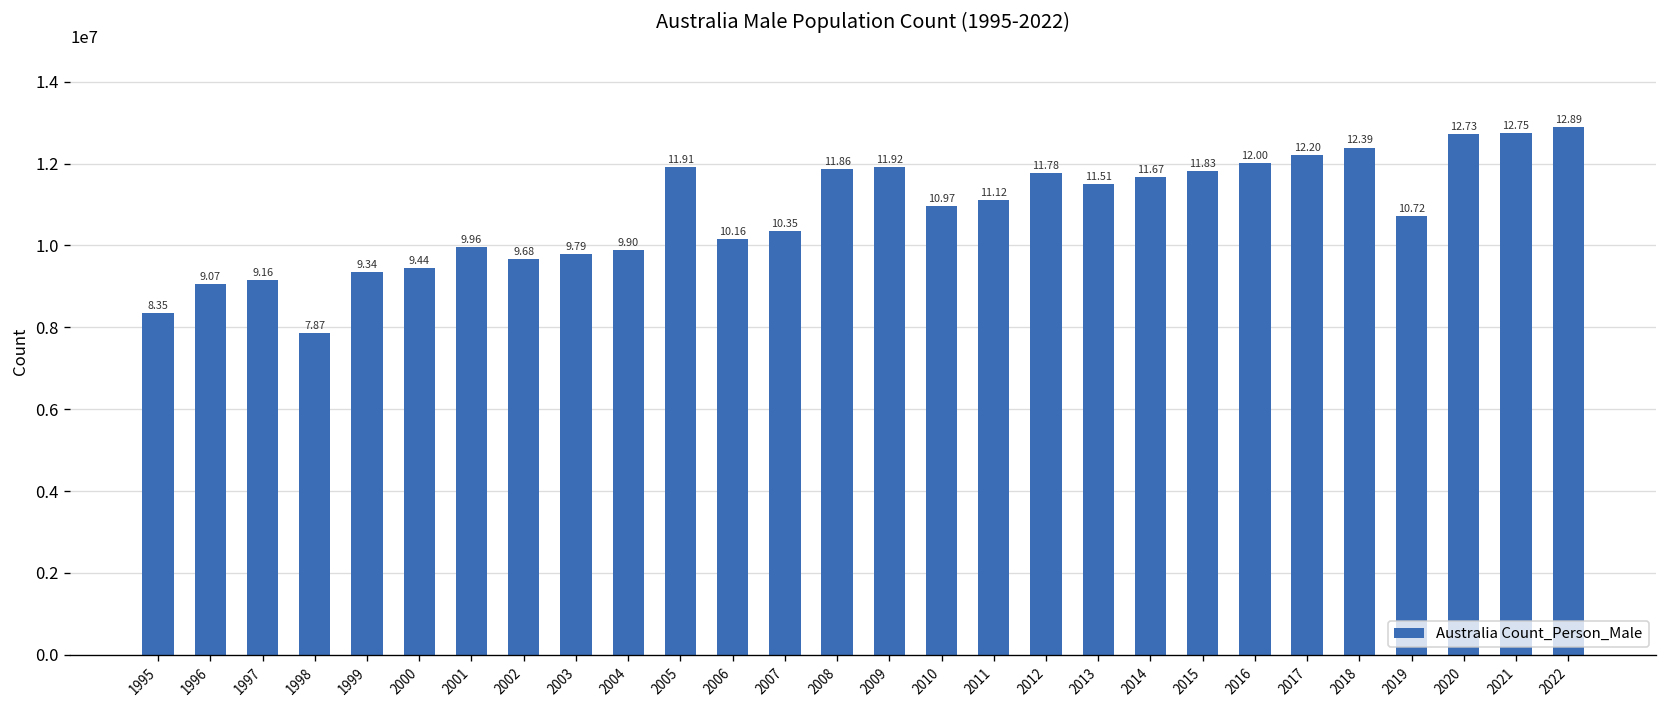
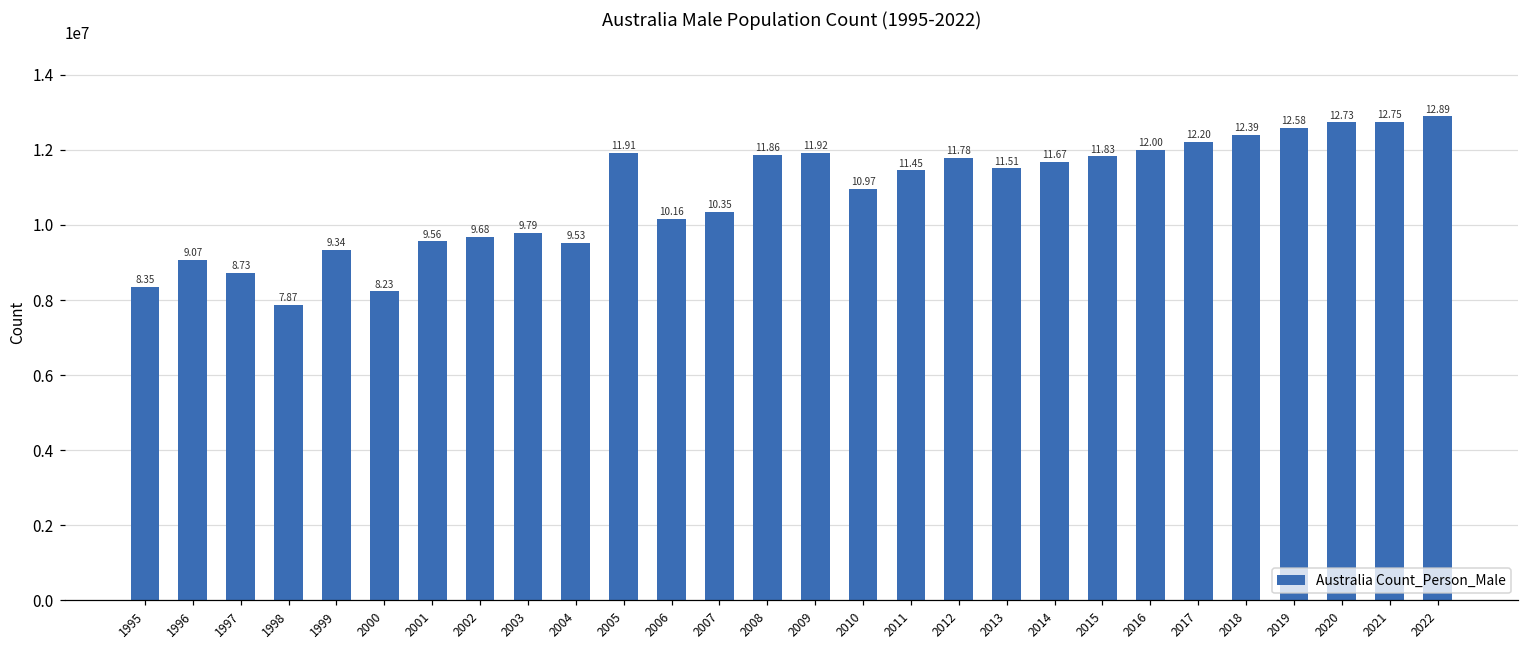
  {
-   "1997": 9.16,
-   "2000": 9.44,
-   "2001": 9.96,
-   "2004": 9.90,
-   "2011": 11.12,
-   "2019": 10.72
+   "1997": 8.73,
+   "2000": 8.23,
+   "2001": 9.56,
+   "2004": 9.53,
+   "2011": 11.45,
+   "2019": 12.58
  }
